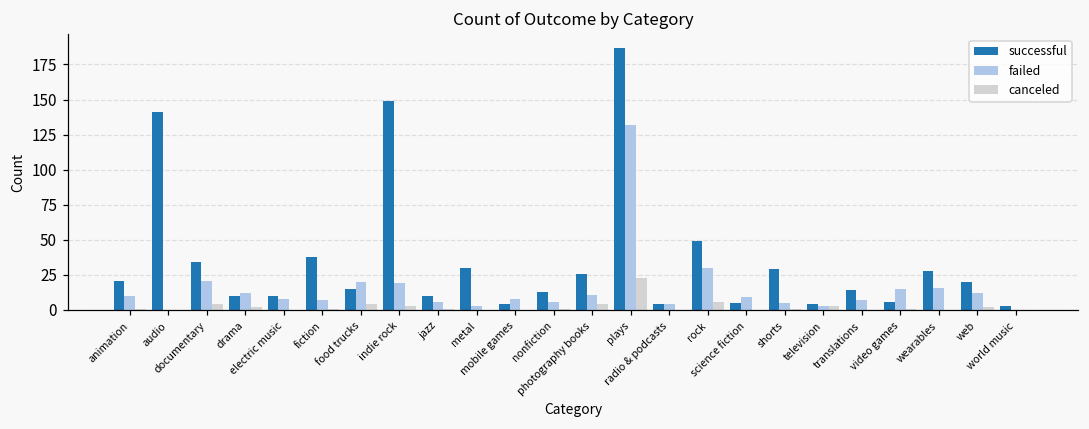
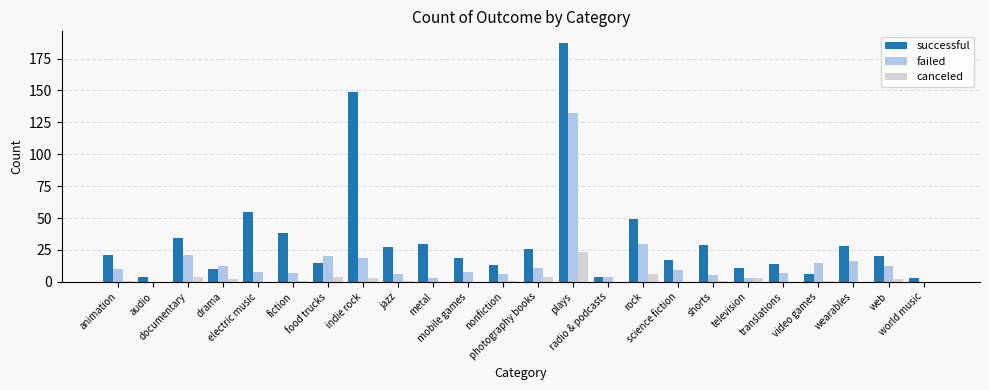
  {
    "successful": {
      "animation": 21,
-     "audio": 141,
+     "audio": 4,
      "documentary": 34,
      "drama": 10,
-     "electric music": 10,
+     "electric music": 55,
      "fiction": 38,
      "food trucks": 15,
      "indie rock": 149,
-     "jazz": 10,
+     "jazz": 27,
      "metal": 30,
-     "mobile games": 4,
+     "mobile games": 19,
      "nonfiction": 13,
      "photography books": 26,
      "plays": 187,
      "radio & podcasts": 4,
      "rock": 49,
-     "science fiction": 5,
+     "science fiction": 17,
      "shorts": 29,
-     "television": 4,
+     "television": 11,
      "translations": 14,
      "video games": 6,
      "wearables": 28,
      "web": 20,
      "world music": 3
    }
  }
